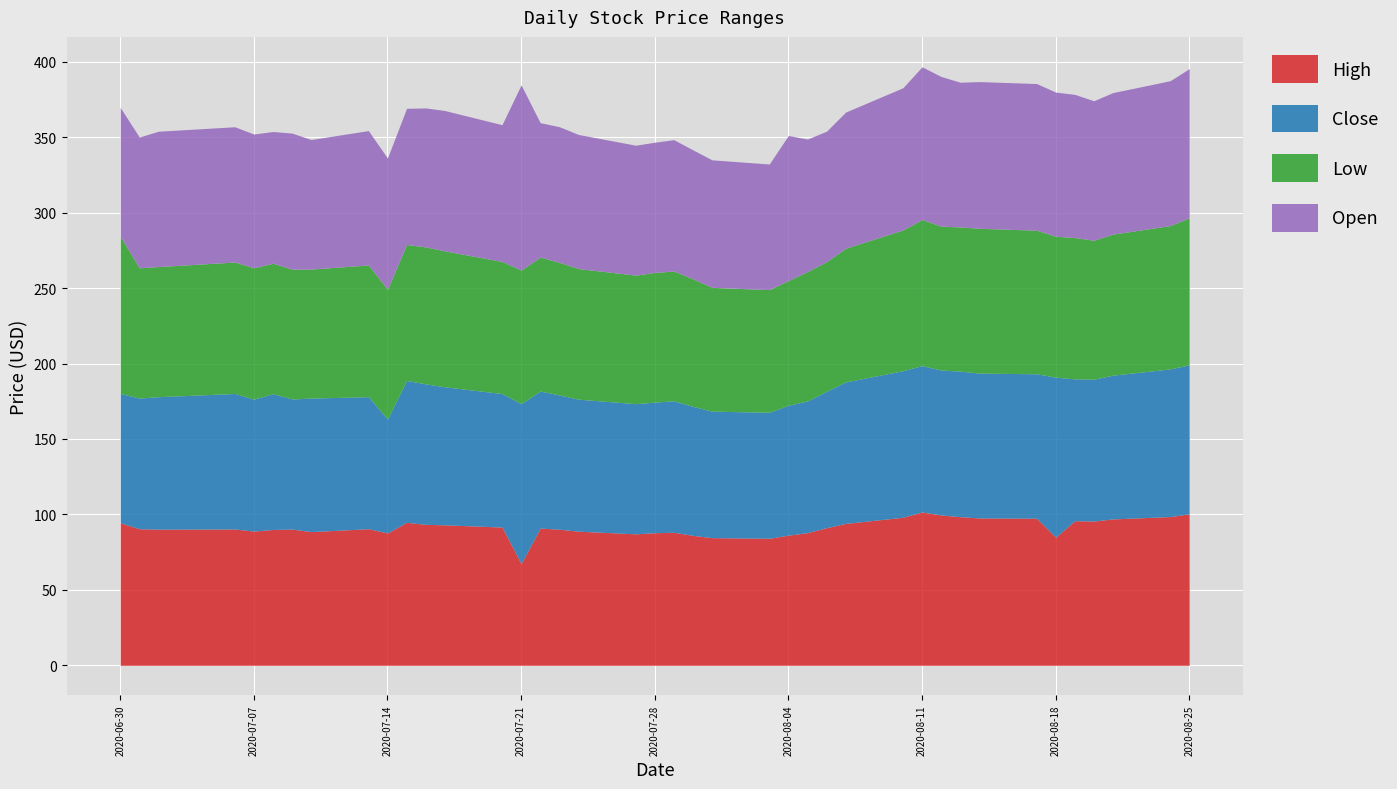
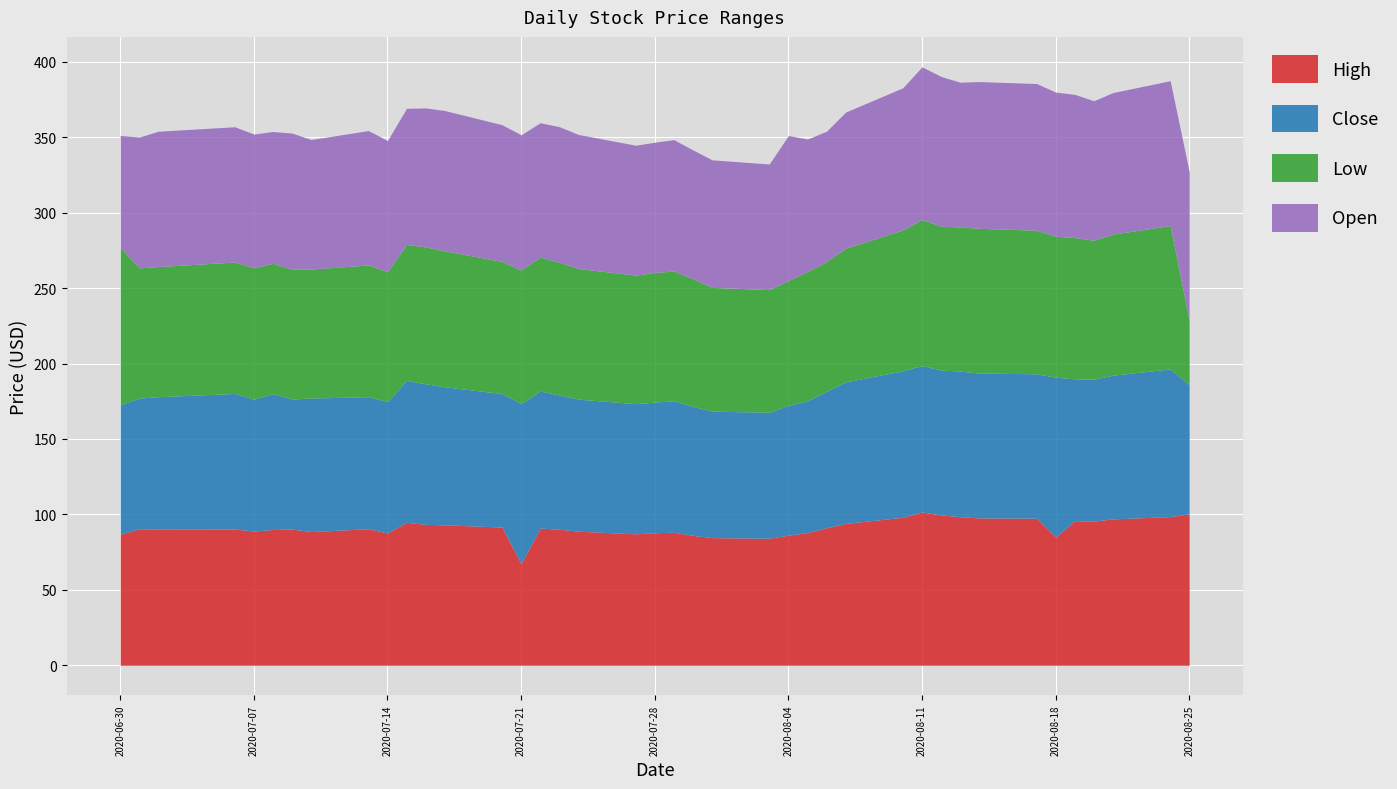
  {
    "High": {
-     "2020-06-30": 94,
+     "2020-06-30": 87,
      "2020-07-07": 89,
      "2020-07-14": 88,
      "2020-07-21": 67,
      "2020-07-28": 88,
      "2020-08-04": 86,
      "2020-08-11": 102,
      "2020-08-18": 85,
      "2020-08-25": 100
    },
    "Close": {
      "2020-06-30": 86,
      "2020-07-07": 87,
-     "2020-07-14": 75,
+     "2020-07-14": 87,
      "2020-07-21": 106,
      "2020-07-28": 87,
      "2020-08-04": 86,
      "2020-08-11": 97,
      "2020-08-18": 106,
-     "2020-08-25": 99
+     "2020-08-25": 86
    },
    "Low": {
      "2020-06-30": 104,
      "2020-07-07": 87,
      "2020-07-14": 86,
      "2020-07-21": 89,
      "2020-07-28": 86,
      "2020-08-04": 83,
      "2020-08-11": 97,
      "2020-08-18": 93,
-     "2020-08-25": 98
+     "2020-08-25": 42
    },
    "Open": {
-     "2020-06-30": 85,
+     "2020-06-30": 74,
      "2020-07-07": 89,
      "2020-07-14": 87,
-     "2020-07-21": 123,
+     "2020-07-21": 90,
      "2020-07-28": 86,
      "2020-08-04": 96,
      "2020-08-11": 101,
      "2020-08-18": 96,
      "2020-08-25": 99
    }
  }
